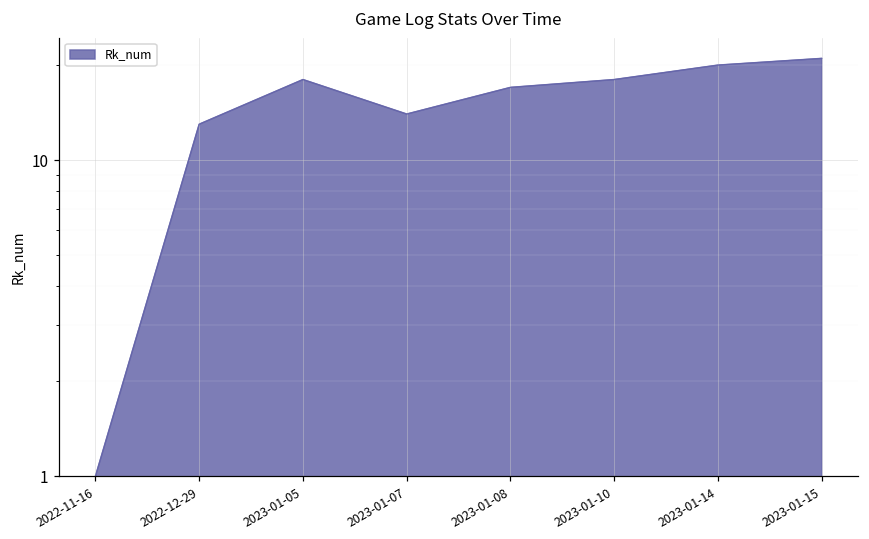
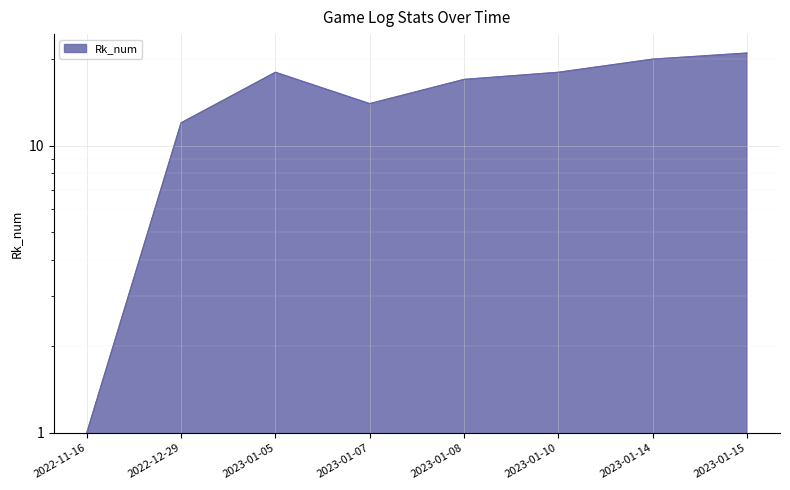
  {
    "2022-11-16": 1,
-   "2022-12-29": 13,
+   "2022-12-29": 12,
    "2023-01-05": 18,
    "2023-01-07": 14,
    "2023-01-08": 17,
    "2023-01-10": 18,
    "2023-01-14": 20,
    "2023-01-15": 21
  }
